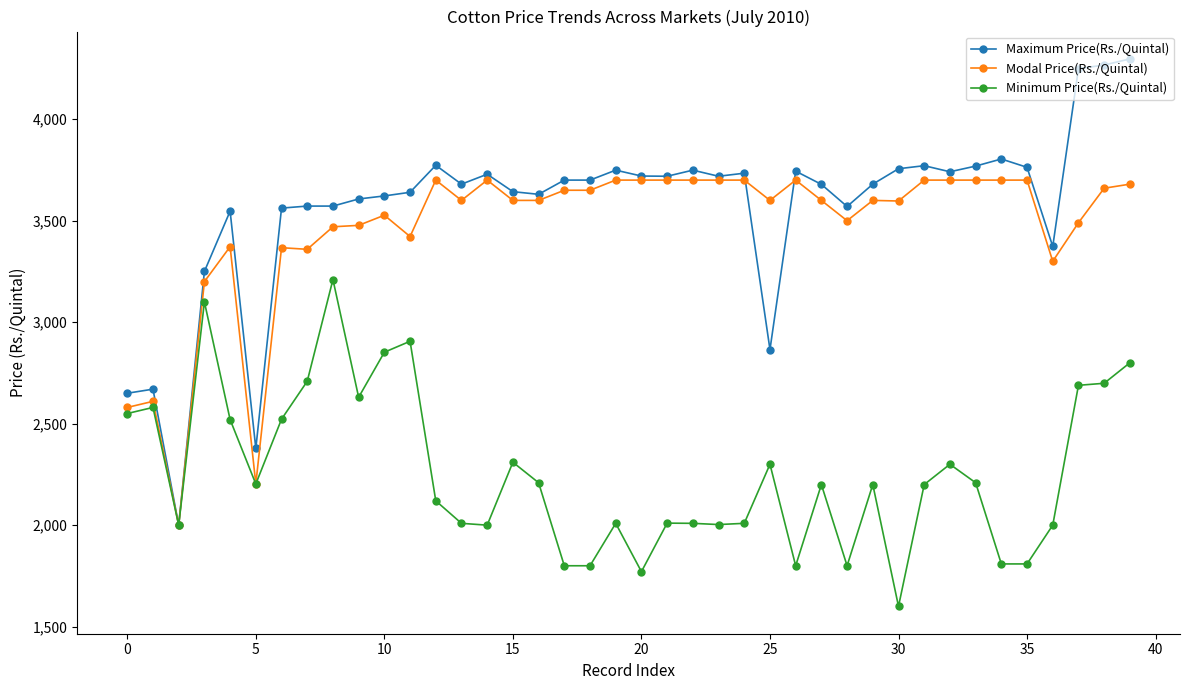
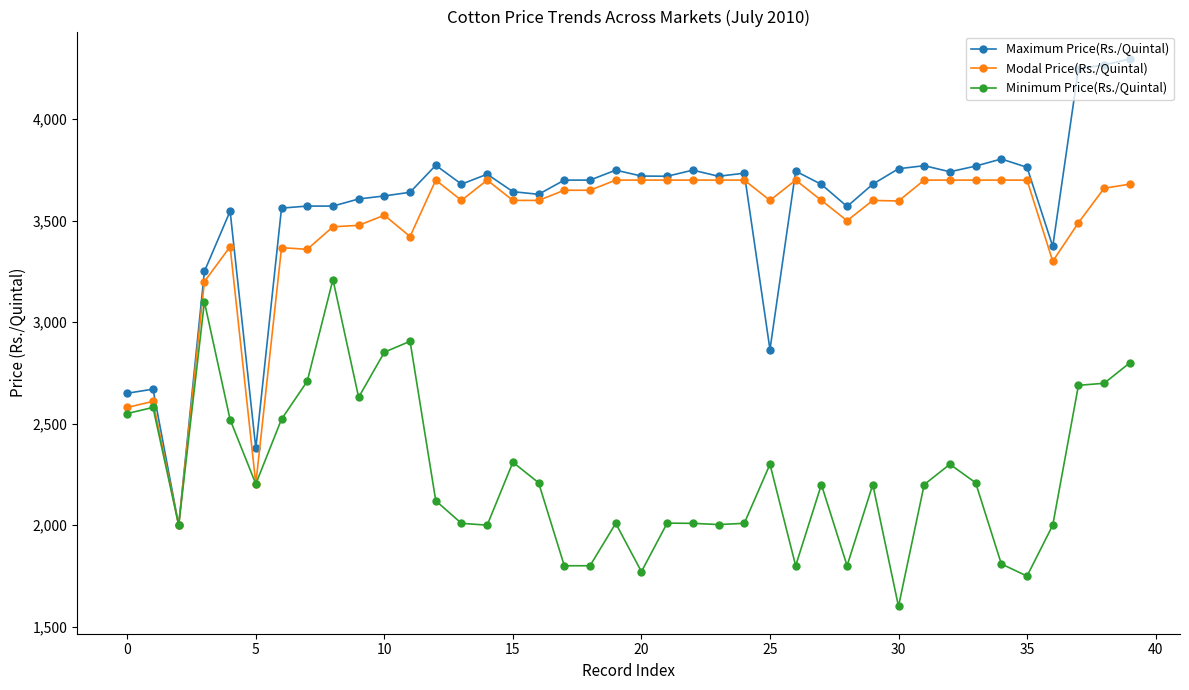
  {
    "Maximum Price(Rs./Quintal)": {
      "0": "2,650",
      "5": "2,380",
      "10": "3,620",
      "15": "3,640",
      "20": "3,720",
      "25": "2,870",
      "30": "3,760",
      "35": "3,760"
    },
    "Modal Price(Rs./Quintal)": {
      "0": "2,580",
      "10": "3,530",
      "15": "3,600",
      "20": "3,700",
      "25": "3,600",
      "30": "3,600",
      "35": "3,700"
    },
    "Minimum Price(Rs./Quintal)": {
      "0": "2,550",
      "10": "2,850",
      "15": "2,310",
      "20": "1,770",
      "25": "2,300",
      "30": "1,600",
-     "35": "1,810"
+     "35": "1,750"
    }
  }
